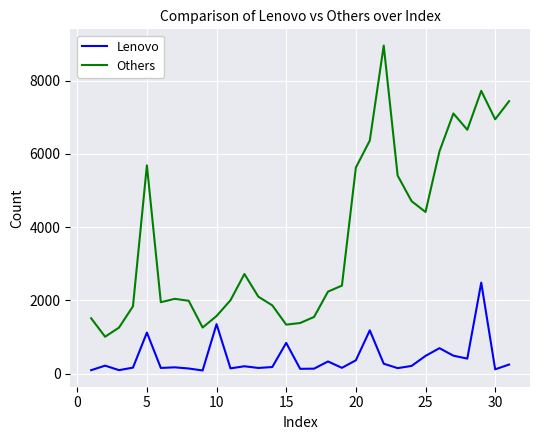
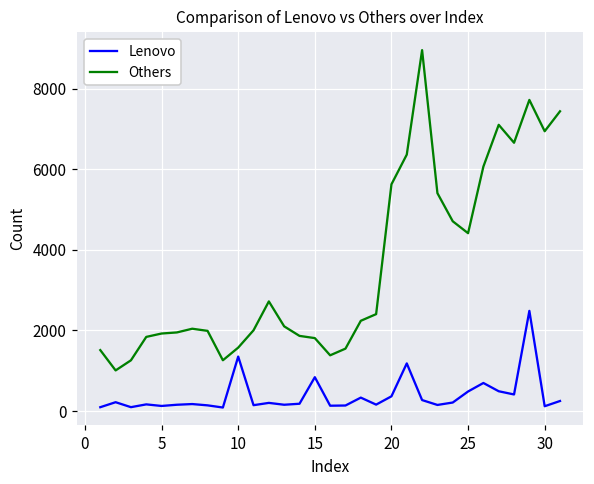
  {
    "Lenovo": {
-     "5": 1100,
+     "5": 100,
      "10": 1400,
      "15": 800,
      "20": 400,
      "25": 500,
      "30": 100
    },
    "Others": {
-     "5": 5700,
+     "5": 1900,
      "10": 1600,
-     "15": 1300,
+     "15": 1800,
      "20": 5600,
      "25": 4400,
      "30": 6900
    }
  }
